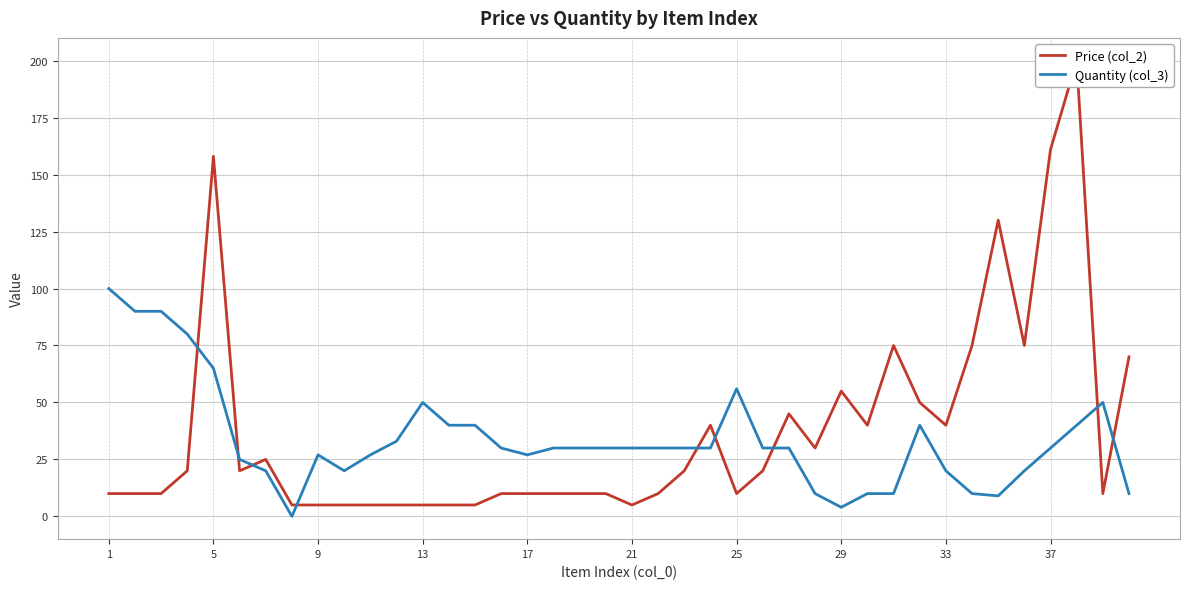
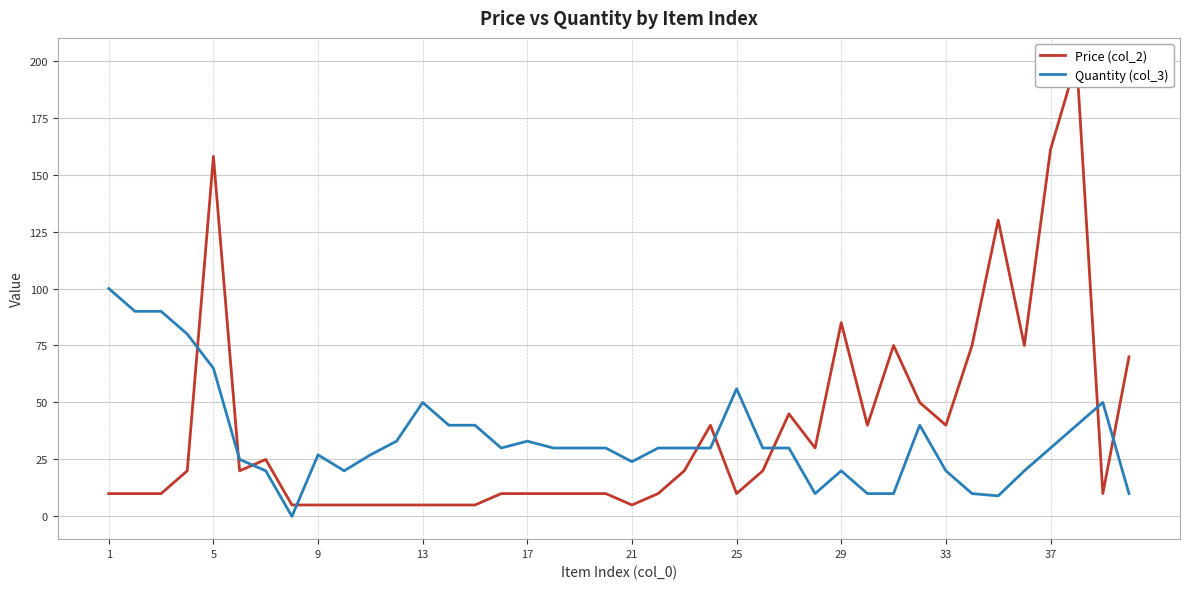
  {
    "Price (col_2)": {
      "1": 10,
      "5": 158,
      "9": 5,
      "13": 5,
      "17": 10,
      "21": 5,
      "25": 10,
-     "29": 55,
+     "29": 85,
      "33": 40,
      "37": 161
    },
    "Quantity (col_3)": {
      "1": 100,
      "5": 65,
      "9": 27,
      "13": 50,
-     "17": 27,
-     "21": 30,
+     "17": 33,
+     "21": 24,
      "25": 56,
-     "29": 4,
+     "29": 20,
      "33": 20,
      "37": 30
    }
  }
